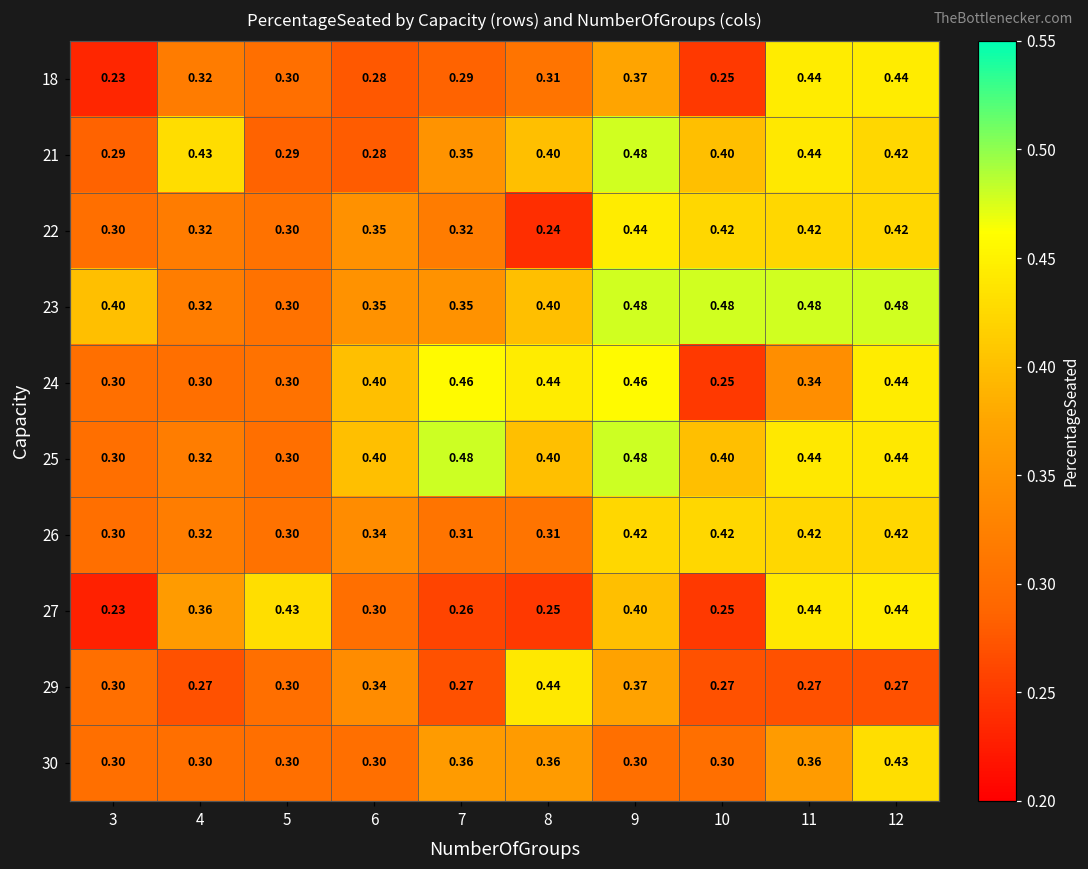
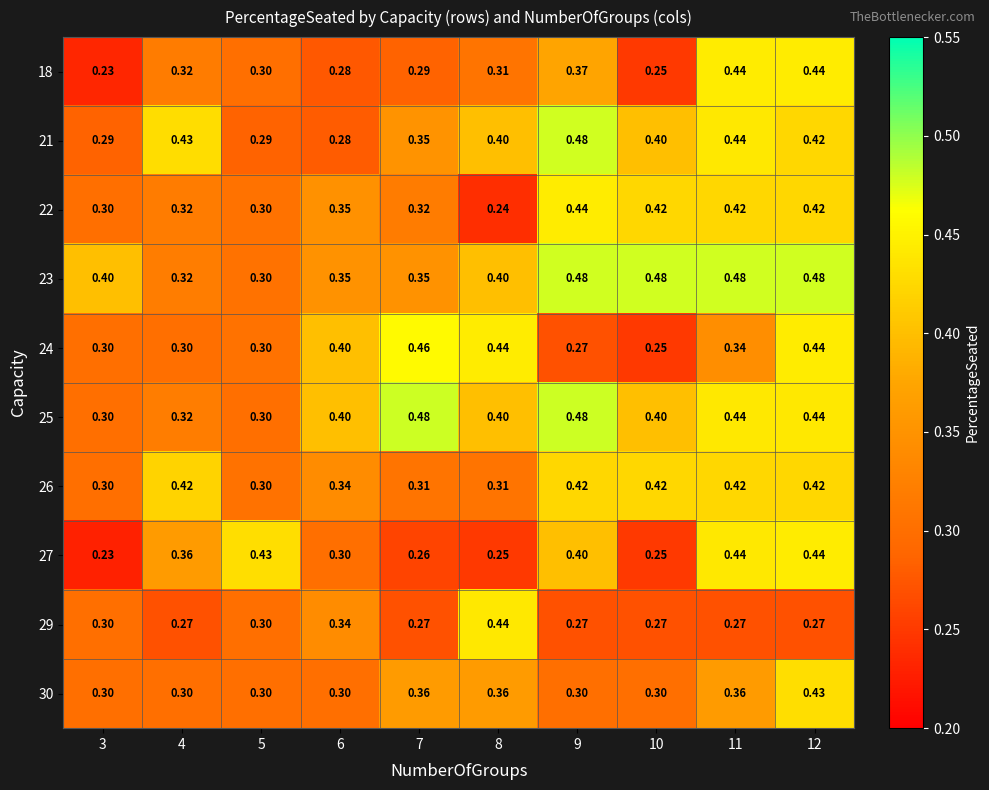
  {
    "18": {
      "3": 0.23,
      "4": 0.32,
      "5": 0.30,
      "6": 0.28,
      "7": 0.29,
      "8": 0.31,
      "9": 0.37,
      "10": 0.25,
      "11": 0.44,
      "12": 0.44
    },
    "21": {
      "3": 0.29,
      "4": 0.43,
      "5": 0.29,
      "6": 0.28,
      "7": 0.35,
      "8": 0.40,
      "9": 0.48,
      "10": 0.40,
      "11": 0.44,
      "12": 0.42
    },
    "22": {
      "3": 0.30,
      "4": 0.32,
      "5": 0.30,
      "6": 0.35,
      "7": 0.32,
      "8": 0.24,
      "9": 0.44,
      "10": 0.42,
      "11": 0.42,
      "12": 0.42
    },
    "23": {
      "3": 0.40,
      "4": 0.32,
      "5": 0.30,
      "6": 0.35,
      "7": 0.35,
      "8": 0.40,
      "9": 0.48,
      "10": 0.48,
      "11": 0.48,
      "12": 0.48
    },
    "24": {
      "3": 0.30,
      "4": 0.30,
      "5": 0.30,
      "6": 0.40,
      "7": 0.46,
      "8": 0.44,
-     "9": 0.46,
+     "9": 0.27,
      "10": 0.25,
      "11": 0.34,
      "12": 0.44
    },
    "25": {
      "3": 0.30,
      "4": 0.32,
      "5": 0.30,
      "6": 0.40,
      "7": 0.48,
      "8": 0.40,
      "9": 0.48,
      "10": 0.40,
      "11": 0.44,
      "12": 0.44
    },
    "26": {
      "3": 0.30,
-     "4": 0.32,
+     "4": 0.42,
      "5": 0.30,
      "6": 0.34,
      "7": 0.31,
      "8": 0.31,
      "9": 0.42,
      "10": 0.42,
      "11": 0.42,
      "12": 0.42
    },
    "27": {
      "3": 0.23,
      "4": 0.36,
      "5": 0.43,
      "6": 0.30,
      "7": 0.26,
      "8": 0.25,
      "9": 0.40,
      "10": 0.25,
      "11": 0.44,
      "12": 0.44
    },
    "29": {
      "3": 0.30,
      "4": 0.27,
      "5": 0.30,
      "6": 0.34,
      "7": 0.27,
      "8": 0.44,
-     "9": 0.37,
+     "9": 0.27,
      "10": 0.27,
      "11": 0.27,
      "12": 0.27
    },
    "30": {
      "3": 0.30,
      "4": 0.30,
      "5": 0.30,
      "6": 0.30,
      "7": 0.36,
      "8": 0.36,
      "9": 0.30,
      "10": 0.30,
      "11": 0.36,
      "12": 0.43
    }
  }
